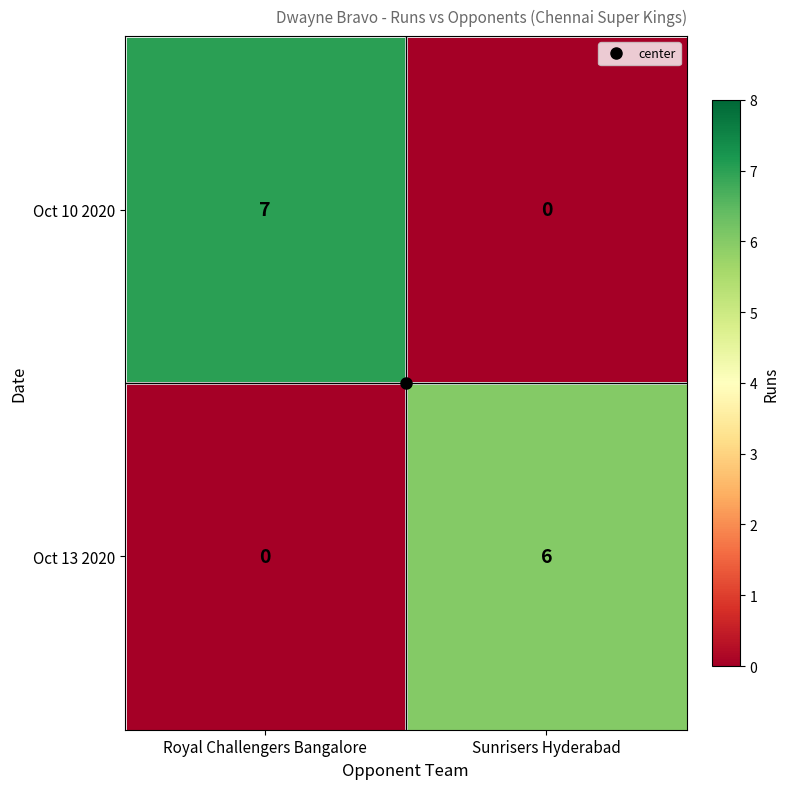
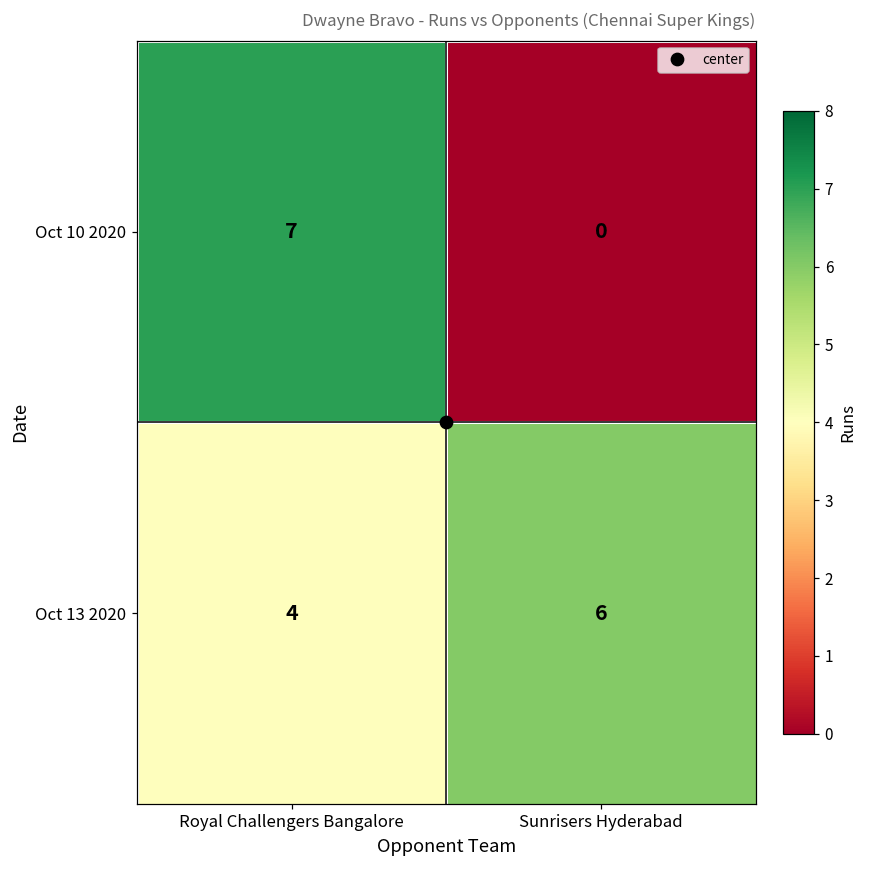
  {
    "Oct 10 2020": {
      "Royal Challengers Bangalore": 7,
      "Sunrisers Hyderabad": 0
    },
    "Oct 13 2020": {
-     "Royal Challengers Bangalore": 0,
+     "Royal Challengers Bangalore": 4,
      "Sunrisers Hyderabad": 6
    }
  }
